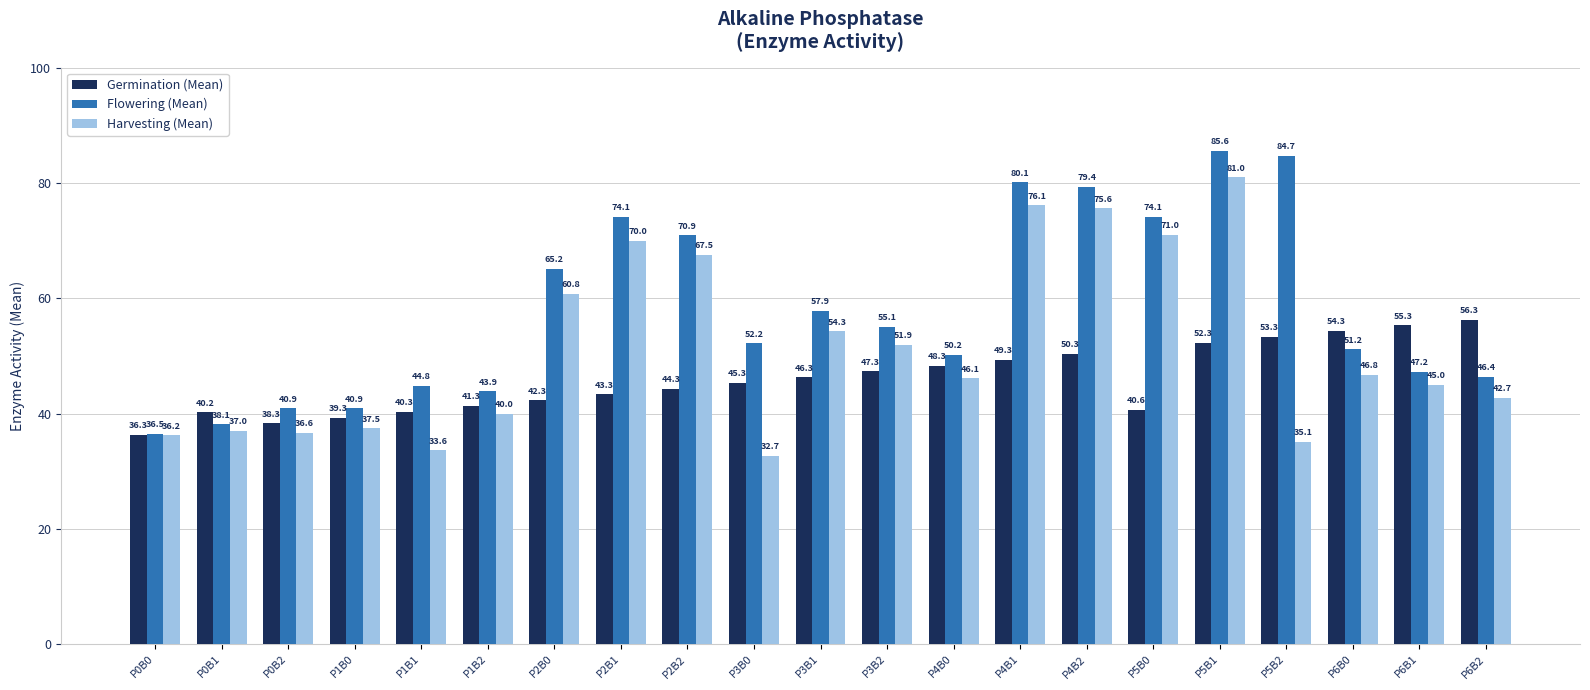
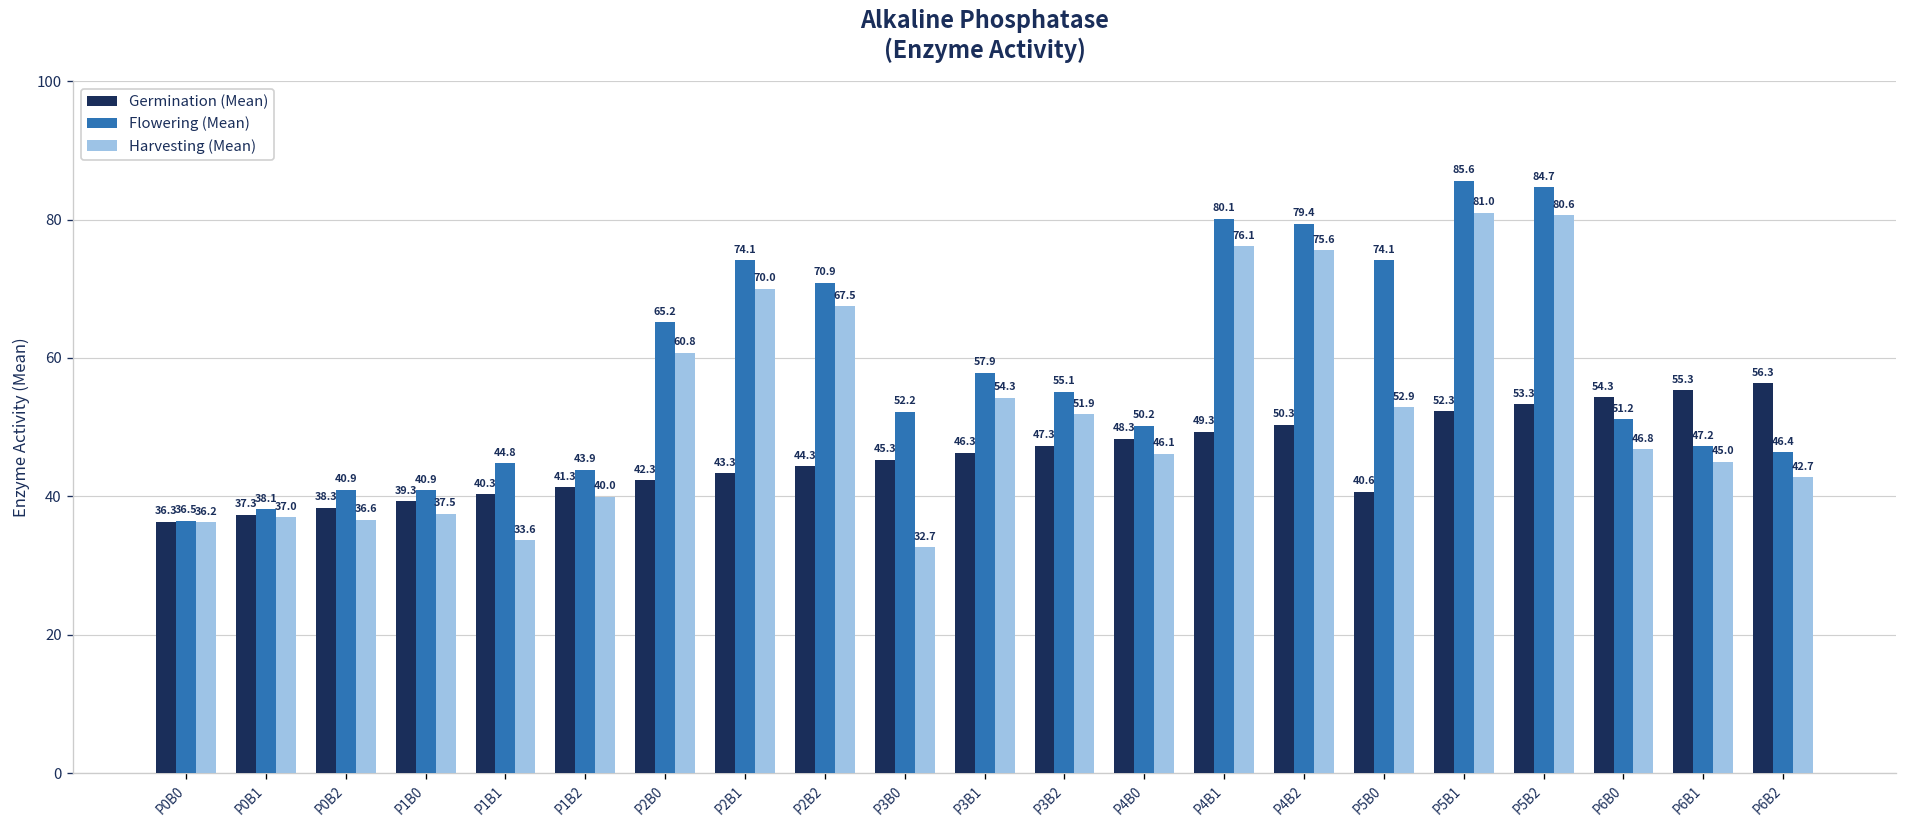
  {
    "Germination (Mean)": {
      "P0B0": 36.3,
-     "P0B1": 40.2,
+     "P0B1": 37.3,
      "P0B2": 38.3,
      "P1B0": 39.3,
      "P1B1": 40.3,
      "P1B2": 41.3,
      "P2B0": 42.3,
      "P2B1": 43.3,
      "P2B2": 44.3,
      "P3B0": 45.3,
      "P3B1": 46.3,
      "P3B2": 47.3,
      "P4B0": 48.3,
      "P4B1": 49.3,
      "P4B2": 50.3,
      "P5B0": 40.6,
      "P5B1": 52.3,
      "P5B2": 53.3,
      "P6B0": 54.3,
      "P6B1": 55.3,
      "P6B2": 56.3
    },
    "Flowering (Mean)": {
      "P0B0": 36.5,
      "P0B1": 38.1,
      "P0B2": 40.9,
      "P1B0": 40.9,
      "P1B1": 44.8,
      "P1B2": 43.9,
      "P2B0": 65.2,
      "P2B1": 74.1,
      "P2B2": 70.9,
      "P3B0": 52.2,
      "P3B1": 57.9,
      "P3B2": 55.1,
      "P4B0": 50.2,
      "P4B1": 80.1,
      "P4B2": 79.4,
      "P5B0": 74.1,
      "P5B1": 85.6,
      "P5B2": 84.7,
      "P6B0": 51.2,
      "P6B1": 47.2,
      "P6B2": 46.4
    },
    "Harvesting (Mean)": {
      "P0B0": 36.2,
      "P0B1": 37.0,
      "P0B2": 36.6,
      "P1B0": 37.5,
      "P1B1": 33.6,
      "P1B2": 40.0,
      "P2B0": 60.8,
      "P2B1": 70.0,
      "P2B2": 67.5,
      "P3B0": 32.7,
      "P3B1": 54.3,
      "P3B2": 51.9,
      "P4B0": 46.1,
      "P4B1": 76.1,
      "P4B2": 75.6,
-     "P5B0": 71.0,
+     "P5B0": 52.9,
      "P5B1": 81.0,
-     "P5B2": 35.1,
+     "P5B2": 80.6,
      "P6B0": 46.8,
      "P6B1": 45.0,
      "P6B2": 42.7
    }
  }
